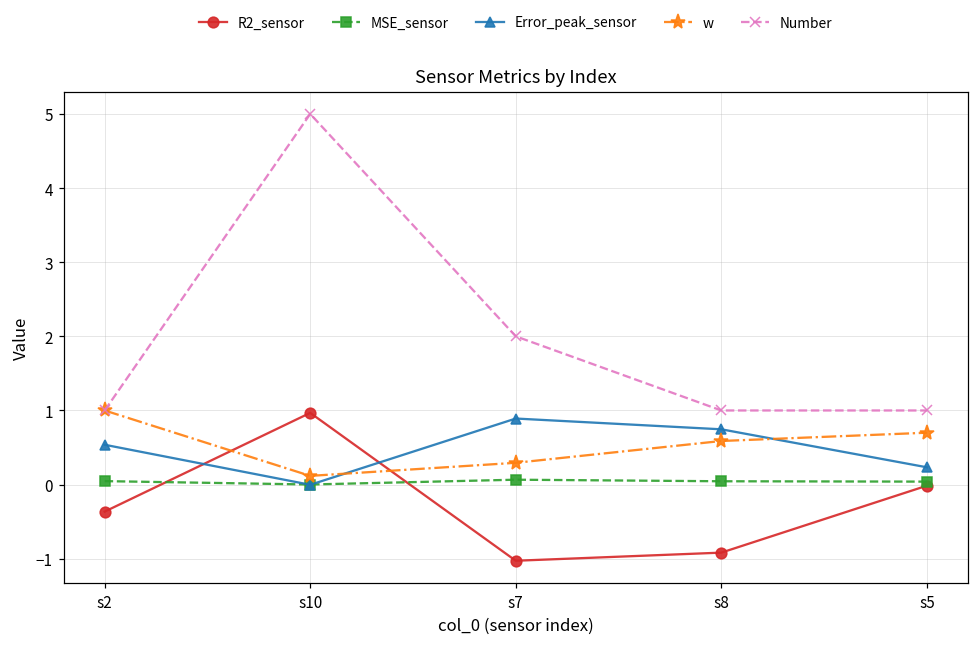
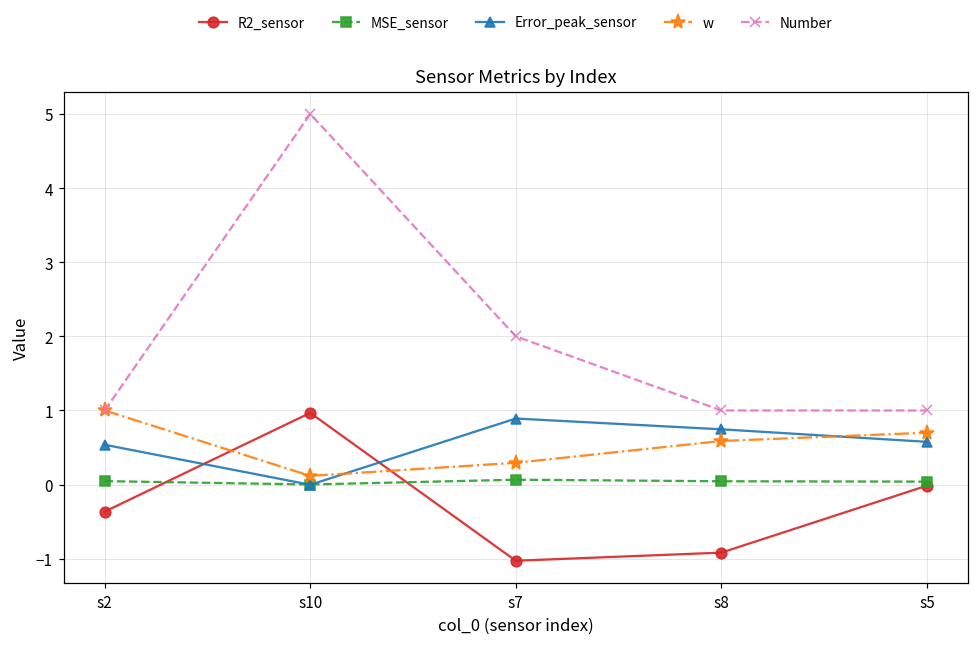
  {
    "R2_sensor": {
      "s2": -0.4,
      "s10": 1.0,
      "s7": -1.0,
      "s8": -0.9,
      "s5": 0.0
    },
    "MSE_sensor": {
      "s2": 0.0,
      "s7": 0.1,
      "s8": 0.0,
      "s5": 0.0
    },
    "Error_peak_sensor": {
      "s2": 0.5,
      "s7": 0.9,
      "s8": 0.7,
-     "s5": 0.2
+     "s5": 0.6
    },
    "w": {
      "s10": 0.1,
      "s7": 0.3,
      "s8": 0.6,
      "s5": 0.7
    },
    "Number": {
      "s10": 5.0,
      "s7": 2.0,
      "s8": 1.0,
      "s5": 1.0
    }
  }
